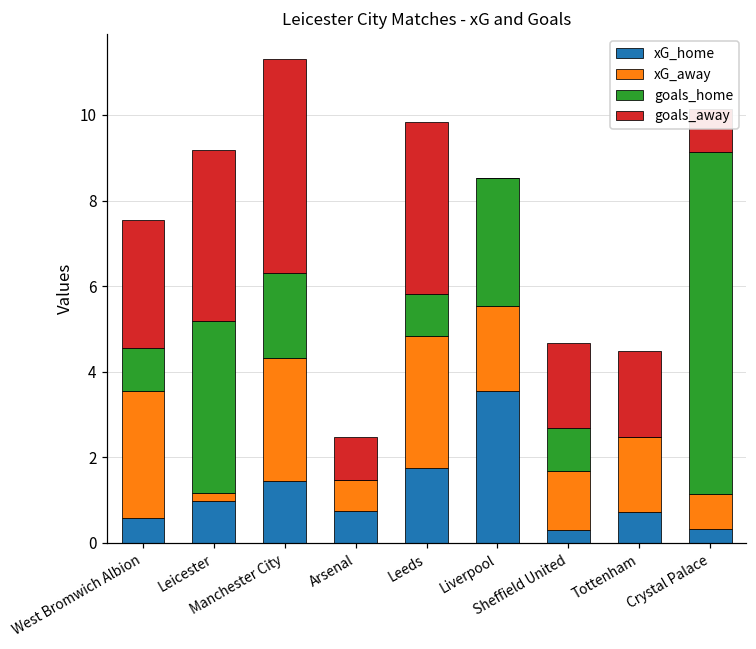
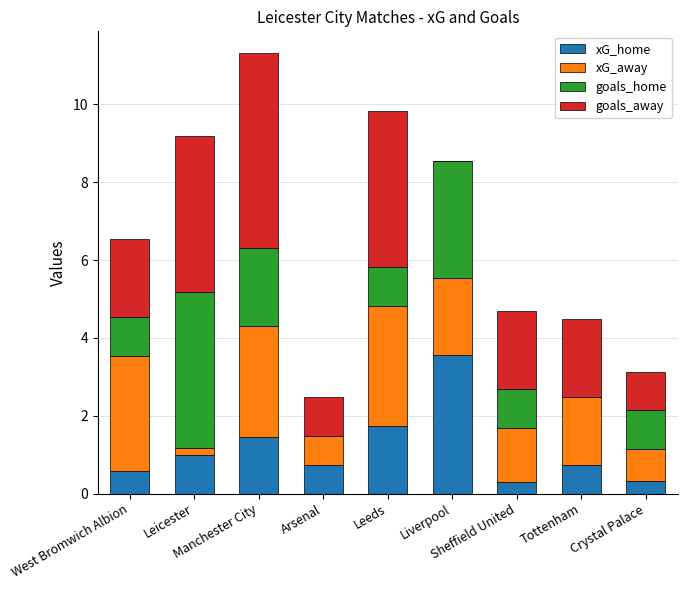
  {
    "xG_home": {
      "West Bromwich Albion": 0.6,
      "Leicester": 1,
      "Manchester City": 1.4,
      "Arsenal": 0.7,
      "Leeds": 1.7,
      "Liverpool": 3.6,
      "Sheffield United": 0.3,
      "Tottenham": 0.7,
      "Crystal Palace": 0.3
    },
    "xG_away": {
      "West Bromwich Albion": 3,
      "Leicester": 0.2,
      "Manchester City": 2.9,
      "Arsenal": 0.7,
      "Leeds": 3.1,
      "Liverpool": 2,
      "Sheffield United": 1.4,
      "Tottenham": 1.7,
      "Crystal Palace": 0.8
    },
    "goals_home": {
      "West Bromwich Albion": 1,
      "Leicester": 4,
      "Manchester City": 2,
      "Arsenal": 0,
      "Leeds": 1,
      "Liverpool": 3,
      "Sheffield United": 1,
      "Tottenham": 0,
-     "Crystal Palace": 8
+     "Crystal Palace": 1
    },
    "goals_away": {
-     "West Bromwich Albion": 3,
+     "West Bromwich Albion": 2,
      "Leicester": 4,
      "Manchester City": 5,
      "Arsenal": 1,
      "Leeds": 4,
      "Liverpool": 0,
      "Sheffield United": 2,
      "Tottenham": 2
    }
  }
